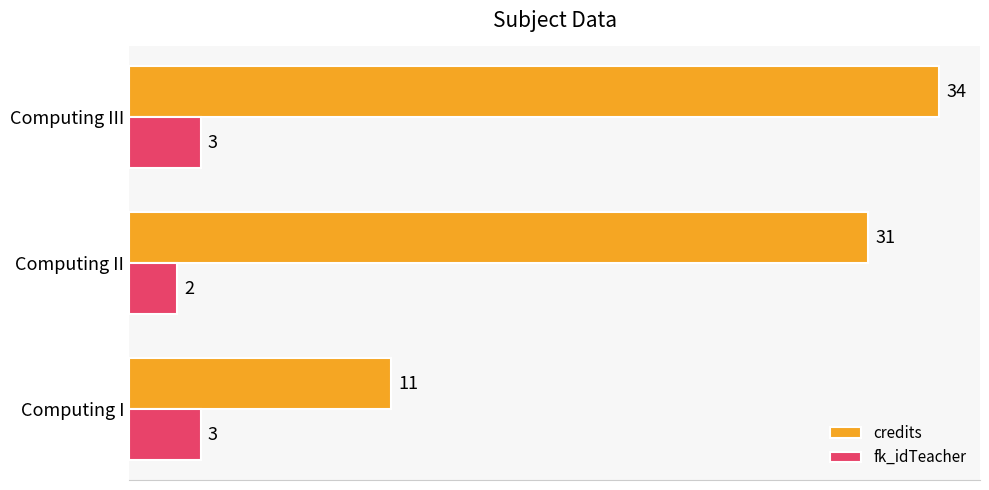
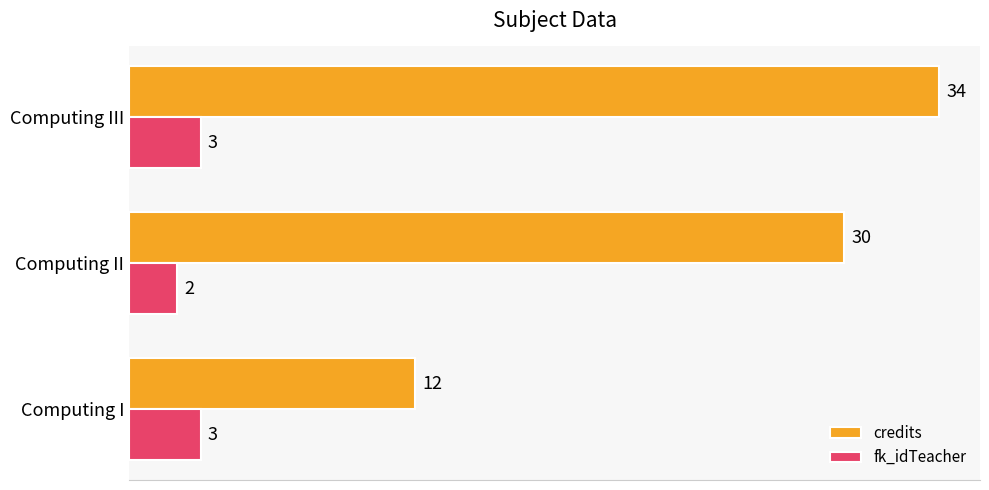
  {
    "credits": {
      "Computing III": 34,
-     "Computing II": 31,
-     "Computing I": 11
+     "Computing II": 30,
+     "Computing I": 12
    },
    "fk_idTeacher": {
      "Computing III": 3,
      "Computing II": 2,
      "Computing I": 3
    }
  }
